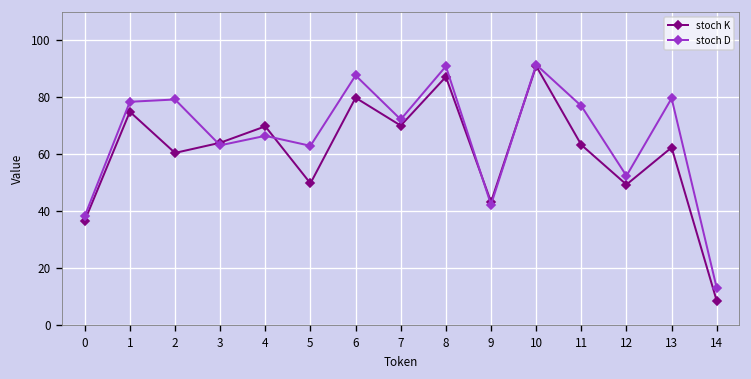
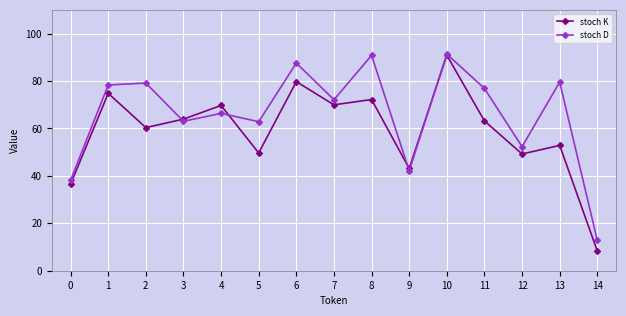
  {
    "stoch K": {
      "0": 37,
      "1": 75,
      "2": 60,
      "4": 70,
      "5": 50,
      "6": 80,
      "7": 70,
-     "8": 87,
+     "8": 72,
      "11": 63,
      "12": 49,
-     "13": 62,
+     "13": 53,
      "14": 8
    },
    "stoch D": {
      "0": 38,
      "1": 78,
      "2": 79,
      "4": 66,
      "5": 63,
      "6": 88,
      "7": 72,
      "8": 91,
      "11": 77,
      "12": 52,
      "13": 80,
      "14": 13
    }
  }
